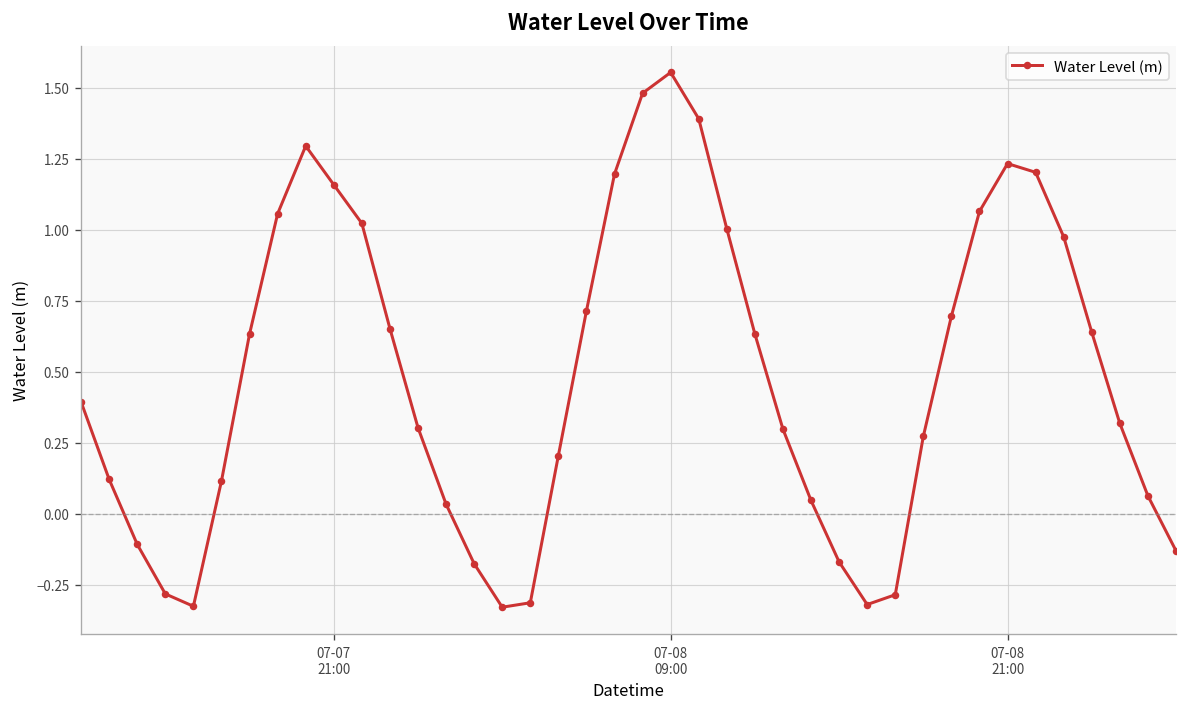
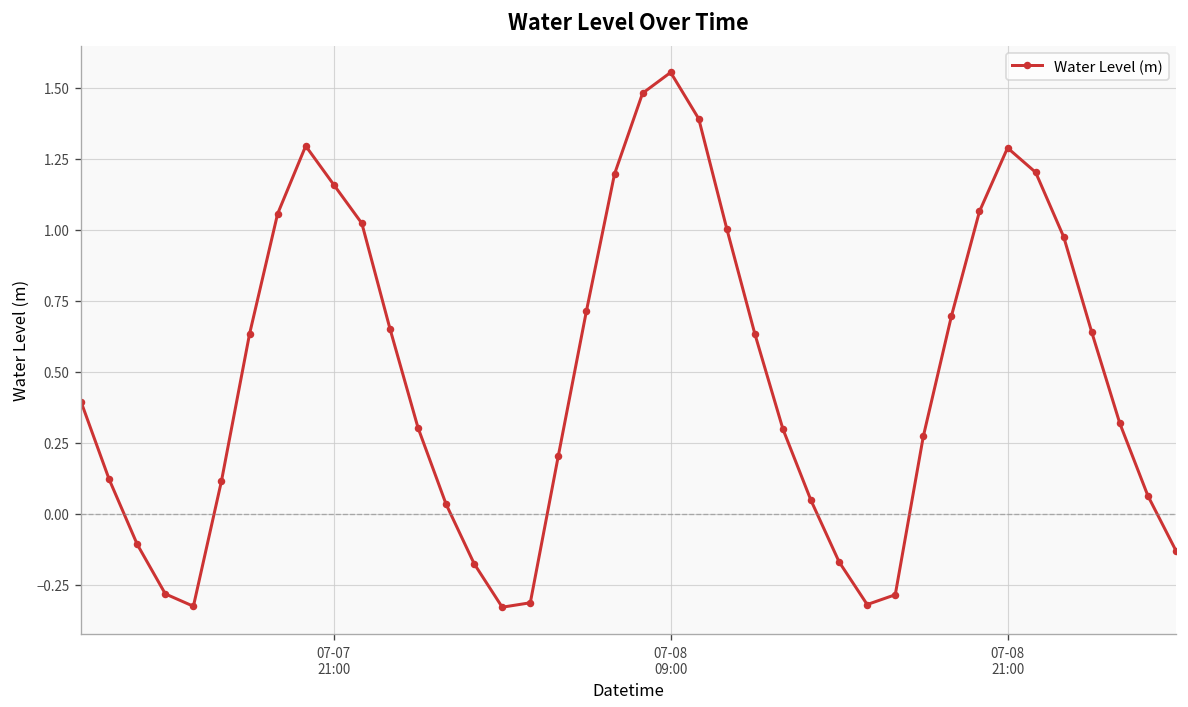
  {
    "07-07 21:00": 1.16,
    "07-08 09:00": 1.55,
-   "07-08 21:00": 1.23
+   "07-08 21:00": 1.29
  }
